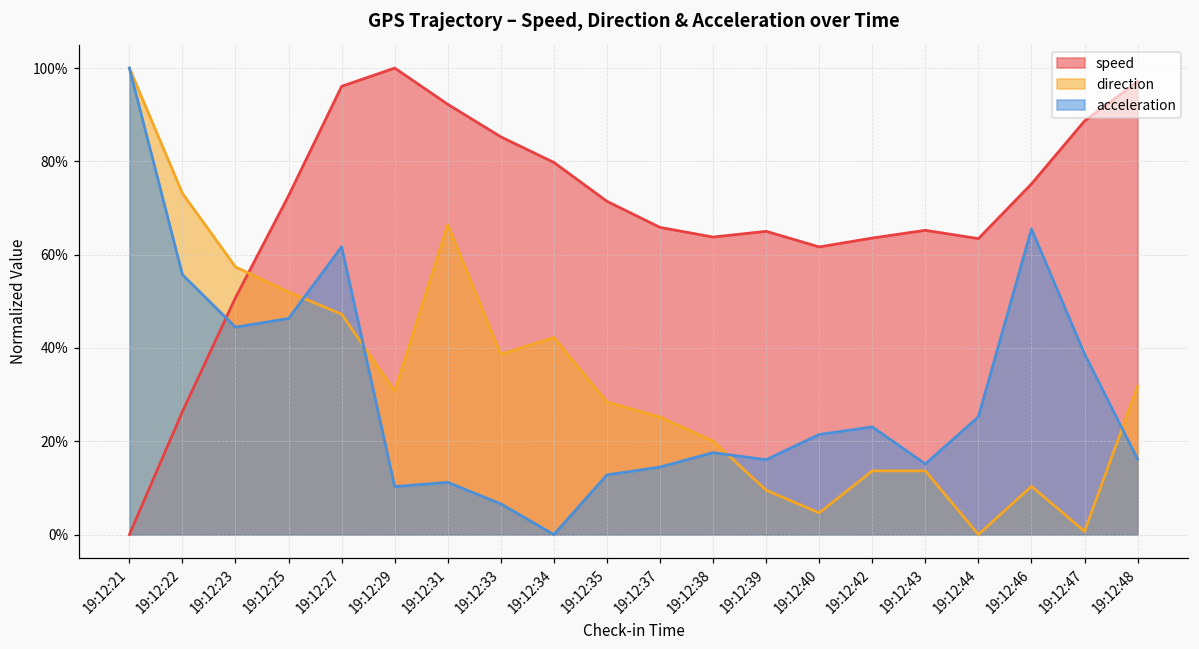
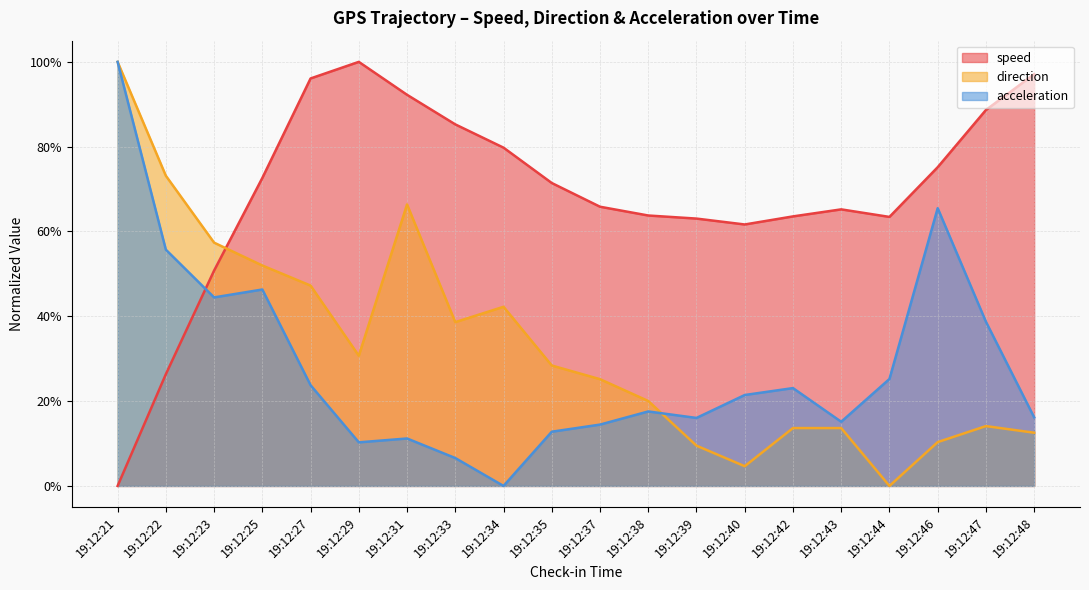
  {
    "speed": {
      "19:12:21": "0%",
      "19:12:22": "26%",
      "19:12:23": "51%",
      "19:12:25": "73%",
      "19:12:27": "96%",
      "19:12:29": "100%",
      "19:12:31": "92%",
      "19:12:33": "85%",
      "19:12:34": "80%",
      "19:12:35": "71%",
      "19:12:37": "66%",
      "19:12:38": "64%",
-     "19:12:39": "65%",
+     "19:12:39": "63%",
      "19:12:40": "62%",
      "19:12:42": "64%",
      "19:12:43": "65%",
      "19:12:44": "63%",
      "19:12:46": "75%",
      "19:12:47": "89%"
    },
    "direction": {
      "19:12:22": "73%",
      "19:12:23": "57%",
      "19:12:25": "52%",
      "19:12:27": "47%",
      "19:12:29": "31%",
      "19:12:31": "66%",
      "19:12:33": "39%",
      "19:12:34": "42%",
      "19:12:35": "28%",
      "19:12:37": "25%",
      "19:12:38": "20%",
      "19:12:39": "9%",
      "19:12:40": "5%",
      "19:12:42": "14%",
      "19:12:43": "14%",
      "19:12:44": "0%",
      "19:12:46": "10%",
-     "19:12:47": "1%",
-     "19:12:48": "32%"
+     "19:12:47": "14%",
+     "19:12:48": "13%"
    },
    "acceleration": {
      "19:12:22": "56%",
      "19:12:23": "44%",
      "19:12:25": "46%",
-     "19:12:27": "62%",
+     "19:12:27": "24%",
      "19:12:29": "10%",
      "19:12:31": "11%",
      "19:12:33": "7%",
      "19:12:34": "0%",
      "19:12:35": "13%",
      "19:12:37": "14%",
      "19:12:38": "18%",
      "19:12:39": "16%",
      "19:12:40": "21%",
      "19:12:42": "23%",
      "19:12:43": "15%",
      "19:12:44": "25%",
      "19:12:46": "65%",
      "19:12:47": "39%",
      "19:12:48": "16%"
    }
  }
